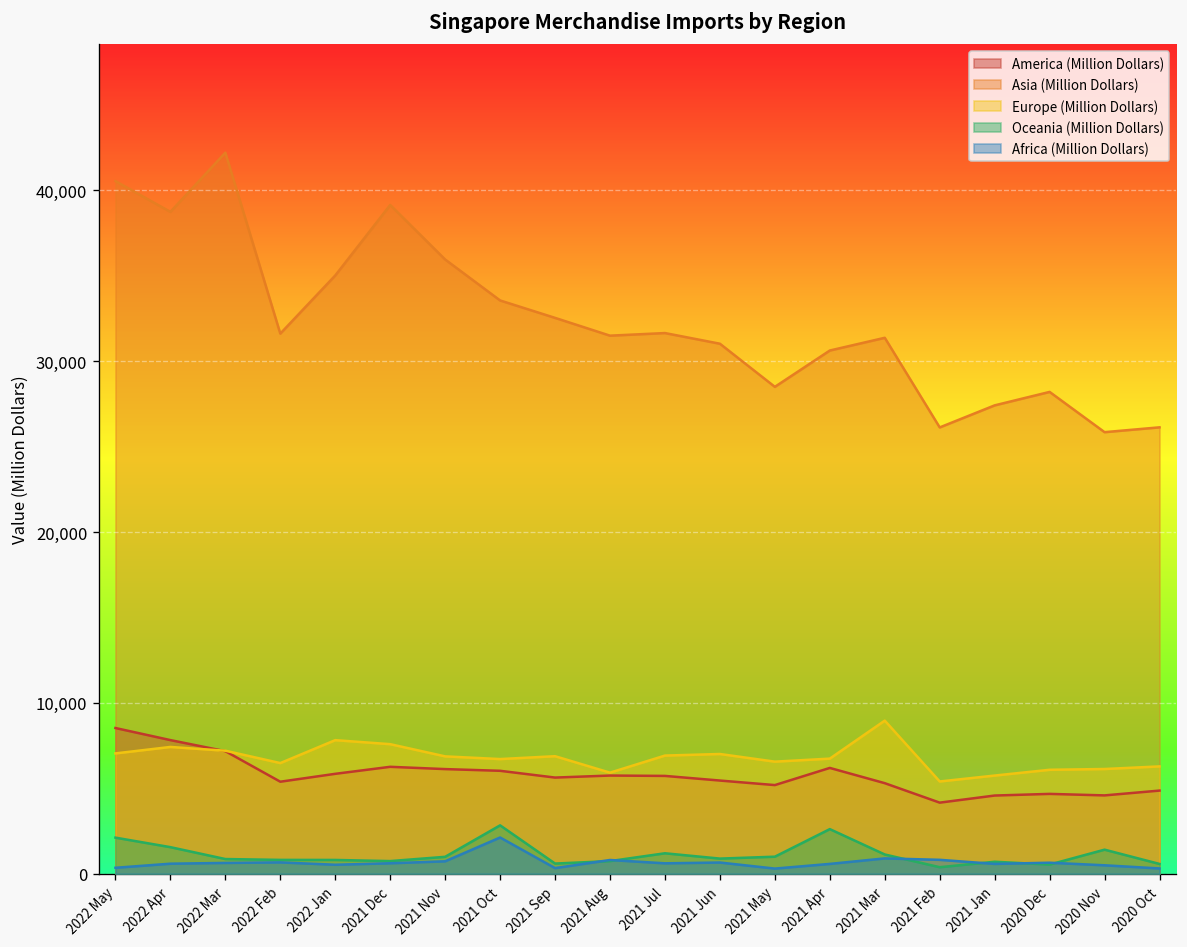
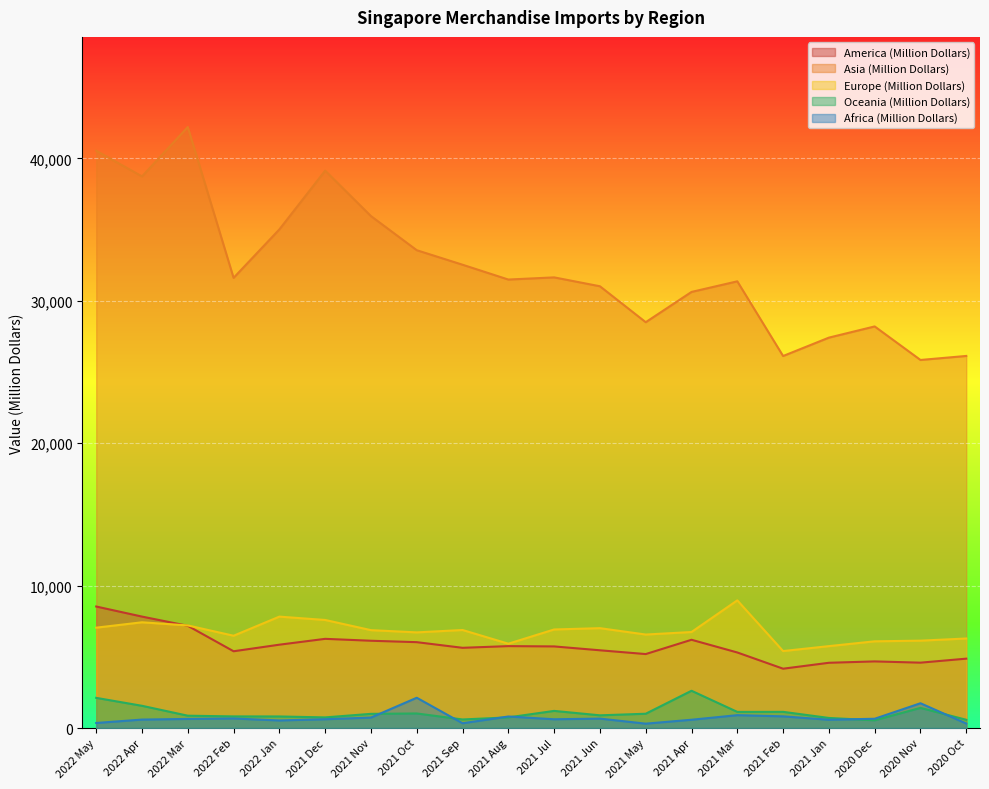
  {
    "Oceania (Million Dollars)": {
      "2022 May": "2,100",
      "2022 Apr": "1,600",
      "2022 Mar": "900",
      "2022 Jan": "800",
      "2021 Nov": "1,000",
-     "2021 Oct": "2,800",
+     "2021 Oct": "1,000",
      "2021 Sep": "600",
      "2021 Jul": "1,200",
      "2021 Jun": "900",
      "2021 May": "1,000",
      "2021 Apr": "2,600",
      "2021 Mar": "1,100",
-     "2021 Feb": "400",
+     "2021 Feb": "1,100",
      "2020 Nov": "1,400",
      "2020 Oct": "600"
    },
    "Africa (Million Dollars)": {
      "2022 May": "400",
      "2022 Apr": "600",
      "2022 Mar": "600",
      "2022 Jan": "500",
      "2021 Nov": "700",
      "2021 Oct": "2,100",
      "2021 Sep": "300",
      "2021 Jul": "600",
      "2021 Jun": "700",
      "2021 May": "300",
      "2021 Apr": "600",
      "2021 Mar": "900",
      "2021 Feb": "800",
-     "2020 Nov": "500",
+     "2020 Nov": "1,700",
      "2020 Oct": "300"
    }
  }
